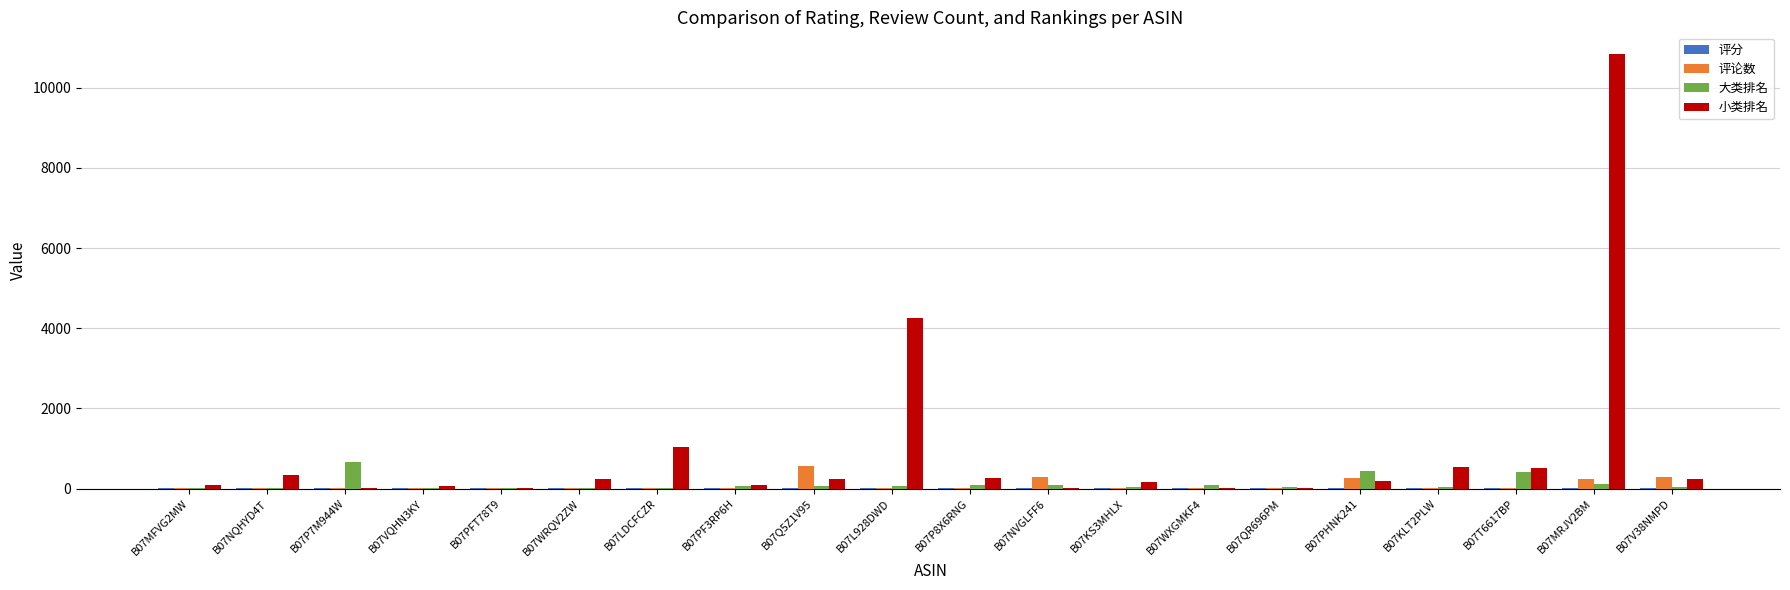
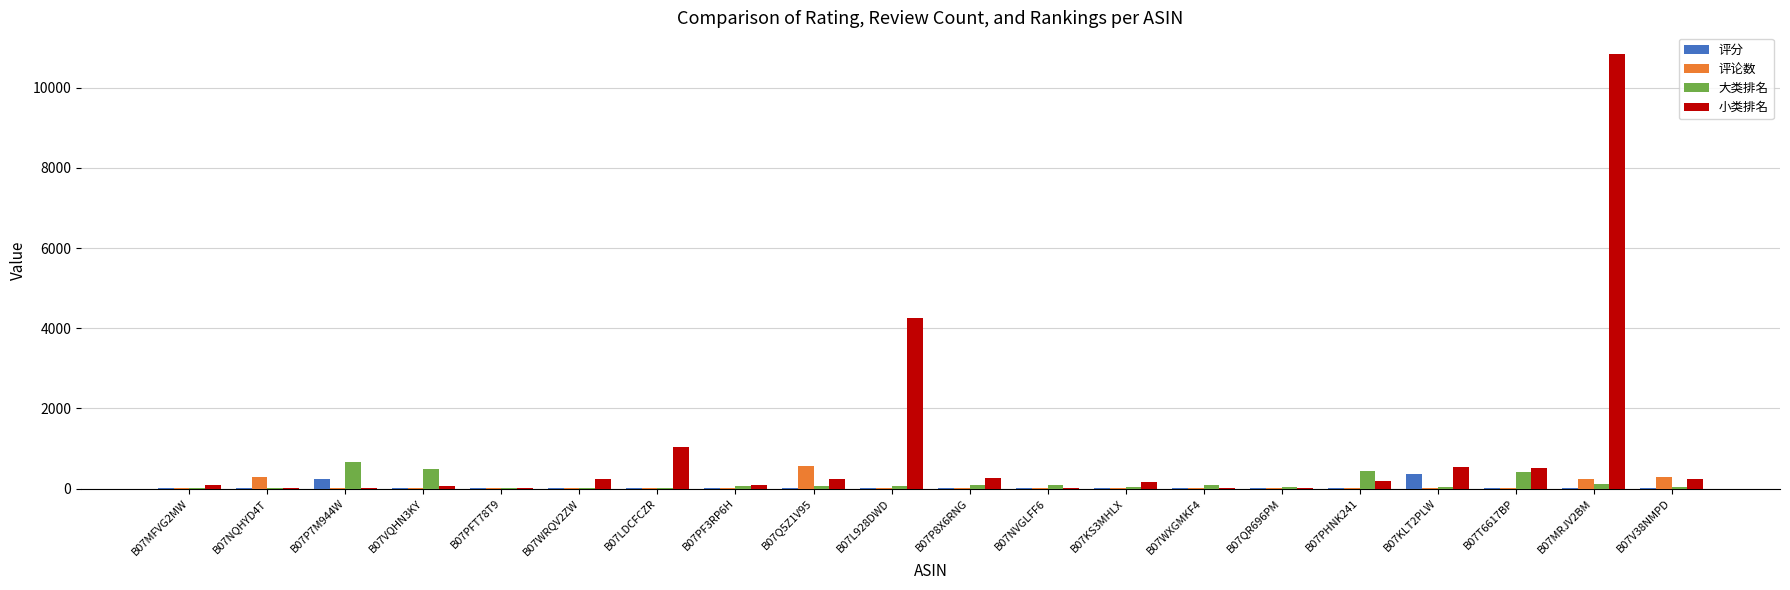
  {
    "评分": {
-     "B07P7M944W": 0,
-     "B07KLT2PLW": 0
+     "B07P7M944W": 200,
+     "B07KLT2PLW": 400
    },
    "评论数": {
-     "B07NQHYD4T": 0,
+     "B07NQHYD4T": 300,
      "B07Q5Z1V95": 600,
-     "B07NVGLFF6": 300,
-     "B07PHNK241": 300,
+     "B07NVGLFF6": 0,
+     "B07PHNK241": 0,
      "B07MRJV2BM": 200,
      "B07V38NMPD": 300
    },
    "大类排名": {
      "B07P7M944W": 700,
-     "B07VQHN3KY": 0,
+     "B07VQHN3KY": 500,
      "B07PF3RP6H": 100,
      "B07Q5Z1V95": 100,
      "B07P8X6RNG": 100,
      "B07NVGLFF6": 100,
      "B07WXGMKF4": 100,
      "B07PHNK241": 400,
      "B07T6617BP": 400,
      "B07MRJV2BM": 100
    },
    "小类排名": {
      "B07MFVG2MW": 100,
-     "B07NQHYD4T": 300,
+     "B07NQHYD4T": 0,
      "B07WRQV2ZW": 200,
      "B07LDCFCZR": 1000,
      "B07PF3RP6H": 100,
      "B07Q5Z1V95": 200,
      "B07L928DWD": 4300,
      "B07P8X6RNG": 300,
      "B07KS3MHLX": 200,
      "B07PHNK241": 200,
      "B07KLT2PLW": 500,
      "B07T6617BP": 500,
      "B07MRJV2BM": 10800,
      "B07V38NMPD": 200
    }
  }
